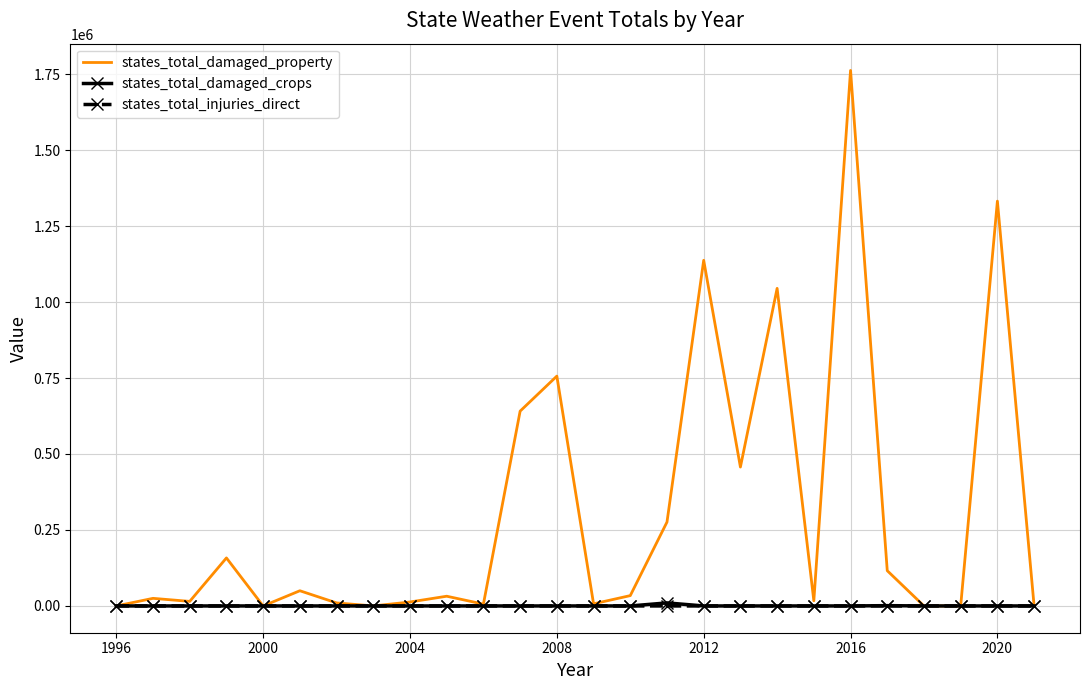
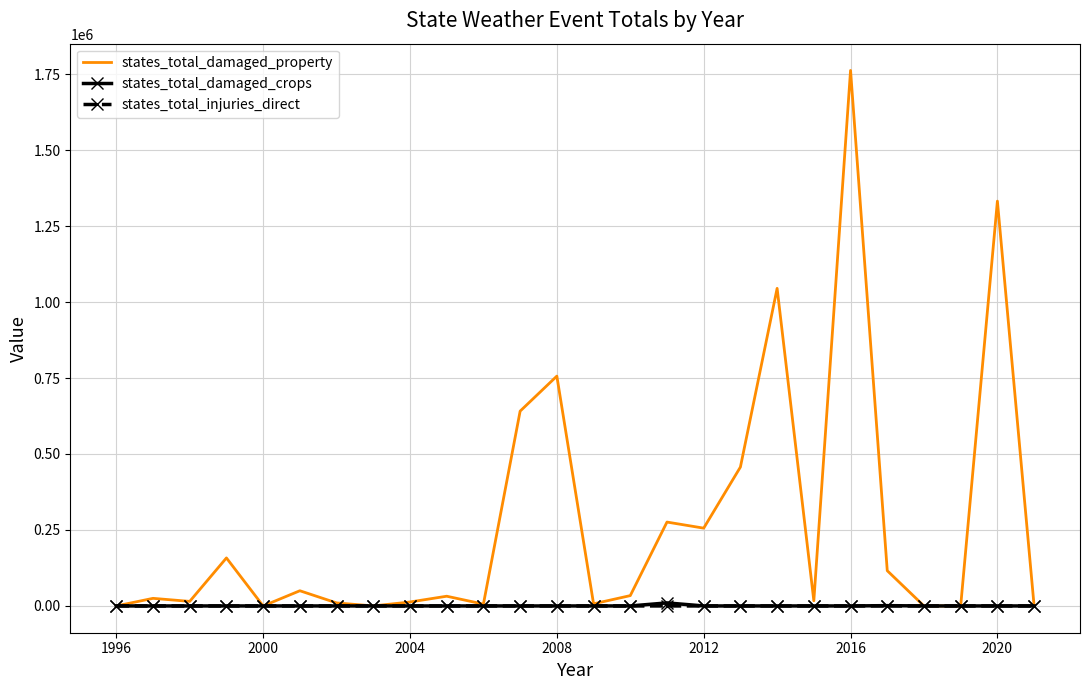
  {
    "states_total_damaged_property": {
      "2004": 10000,
      "2008": 760000,
-     "2012": 1140000,
+     "2012": 260000,
      "2016": 1760000,
      "2020": 1330000
    }
  }
